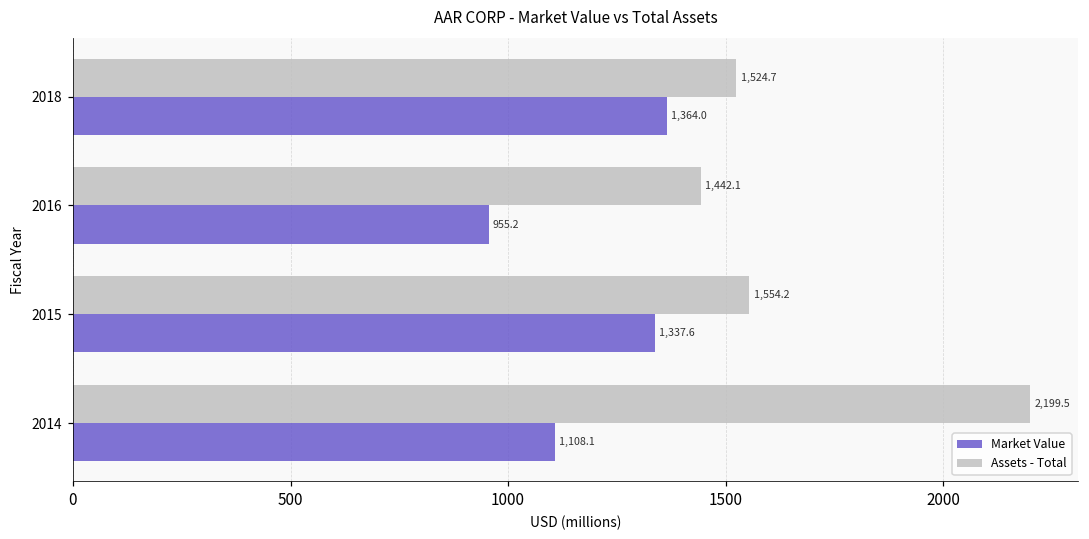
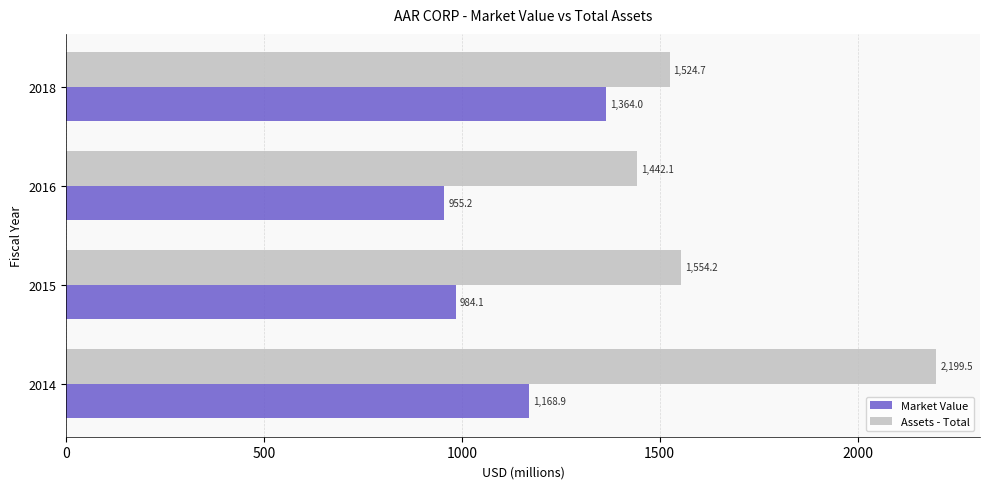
  {
    "Market Value": {
      "2018": "1,364.0",
      "2016": "955.2",
-     "2015": "1,337.6",
-     "2014": "1,108.1"
+     "2015": "984.1",
+     "2014": "1,168.9"
    },
    "Assets - Total": {
      "2018": "1,524.7",
      "2016": "1,442.1",
      "2015": "1,554.2",
      "2014": "2,199.5"
    }
  }
